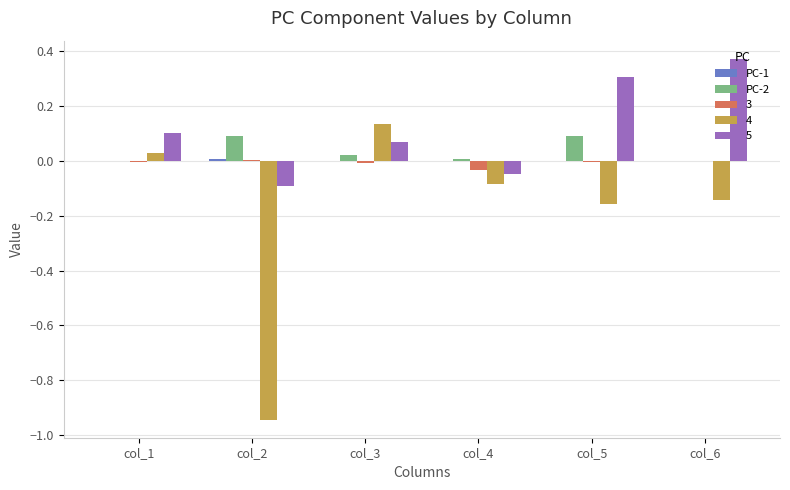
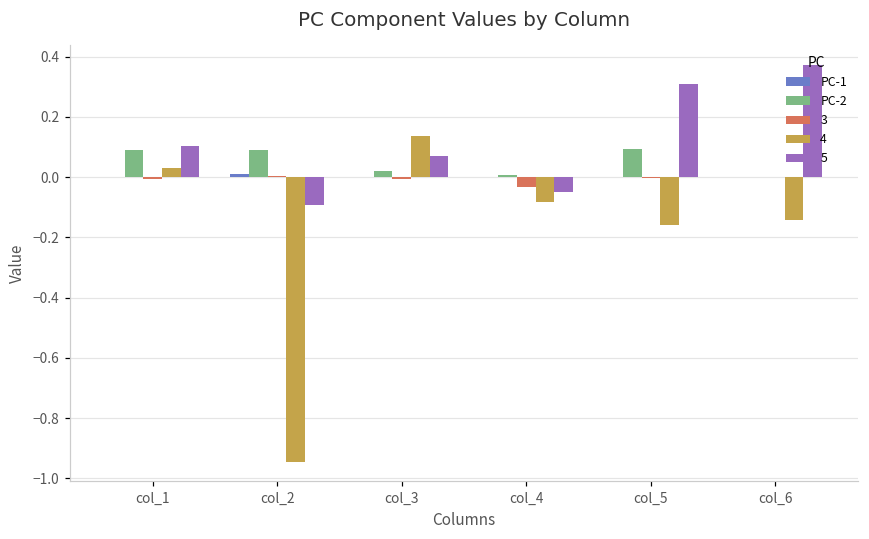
  {
    "PC-2": {
-     "col_1": 0.00,
+     "col_1": 0.09,
      "col_2": 0.09,
      "col_3": 0.02,
      "col_5": 0.09
    }
  }
